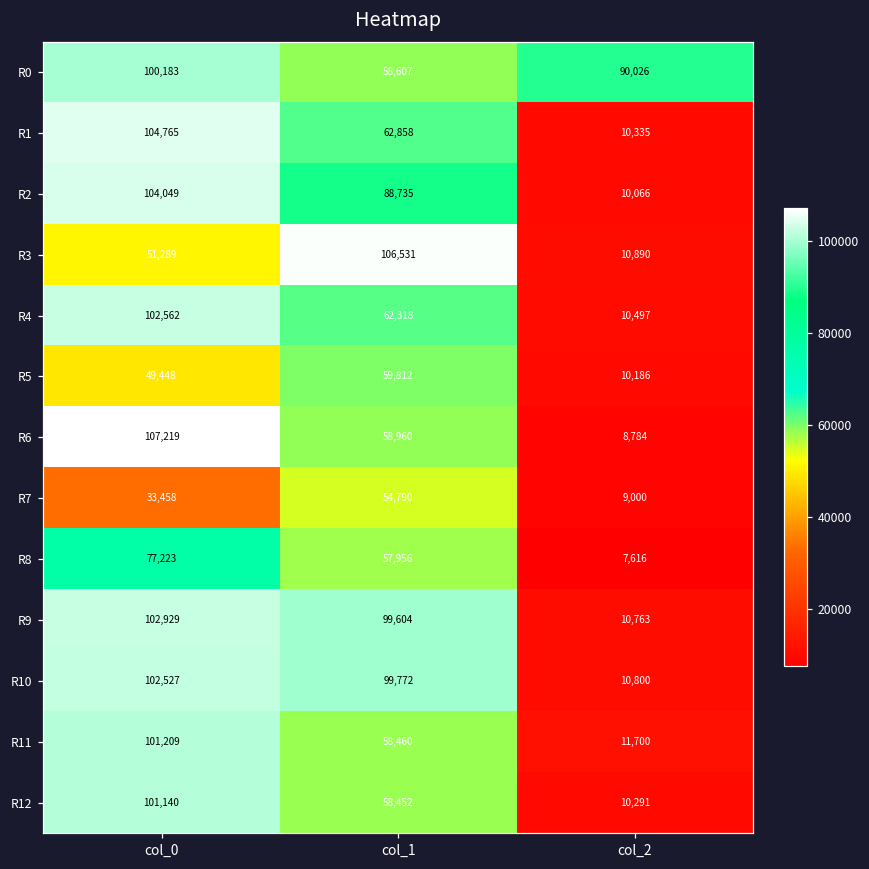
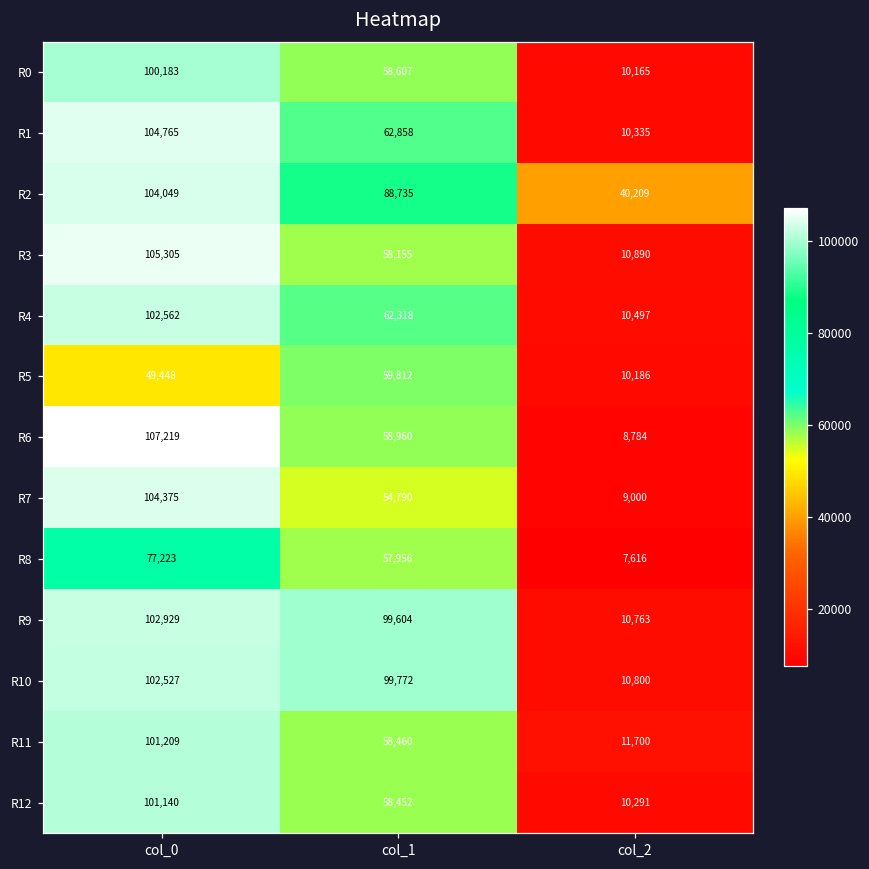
  {
    "R0": {
      "col_0": "100,183",
      "col_1": "58,607",
-     "col_2": "90,026"
+     "col_2": "10,165"
    },
    "R1": {
      "col_0": "104,765",
      "col_1": "62,858",
      "col_2": "10,335"
    },
    "R2": {
      "col_0": "104,049",
      "col_1": "88,735",
-     "col_2": "10,066"
+     "col_2": "40,209"
    },
    "R3": {
-     "col_0": "51,289",
-     "col_1": "106,531",
+     "col_0": "105,305",
+     "col_1": "58,155",
      "col_2": "10,890"
    },
    "R4": {
      "col_0": "102,562",
      "col_1": "62,318",
      "col_2": "10,497"
    },
    "R5": {
      "col_0": "49,448",
      "col_1": "59,812",
      "col_2": "10,186"
    },
    "R6": {
      "col_0": "107,219",
      "col_1": "58,960",
      "col_2": "8,784"
    },
    "R7": {
-     "col_0": "33,458",
+     "col_0": "104,375",
      "col_1": "54,790",
      "col_2": "9,000"
    },
    "R8": {
      "col_0": "77,223",
      "col_1": "57,956",
      "col_2": "7,616"
    },
    "R9": {
      "col_0": "102,929",
      "col_1": "99,604",
      "col_2": "10,763"
    },
    "R10": {
      "col_0": "102,527",
      "col_1": "99,772",
      "col_2": "10,800"
    },
    "R11": {
      "col_0": "101,209",
      "col_1": "58,460",
      "col_2": "11,700"
    },
    "R12": {
      "col_0": "101,140",
      "col_1": "58,452",
      "col_2": "10,291"
    }
  }
